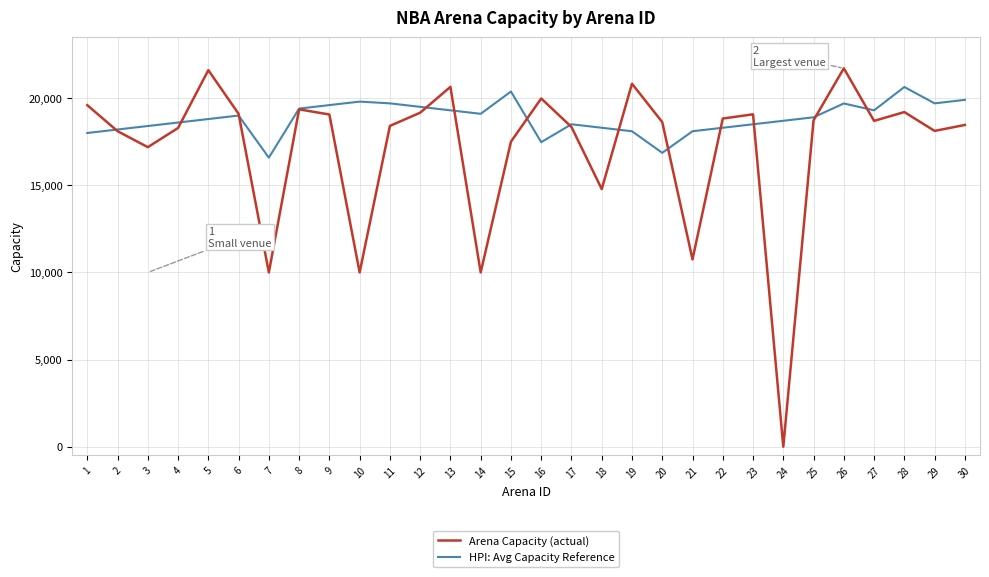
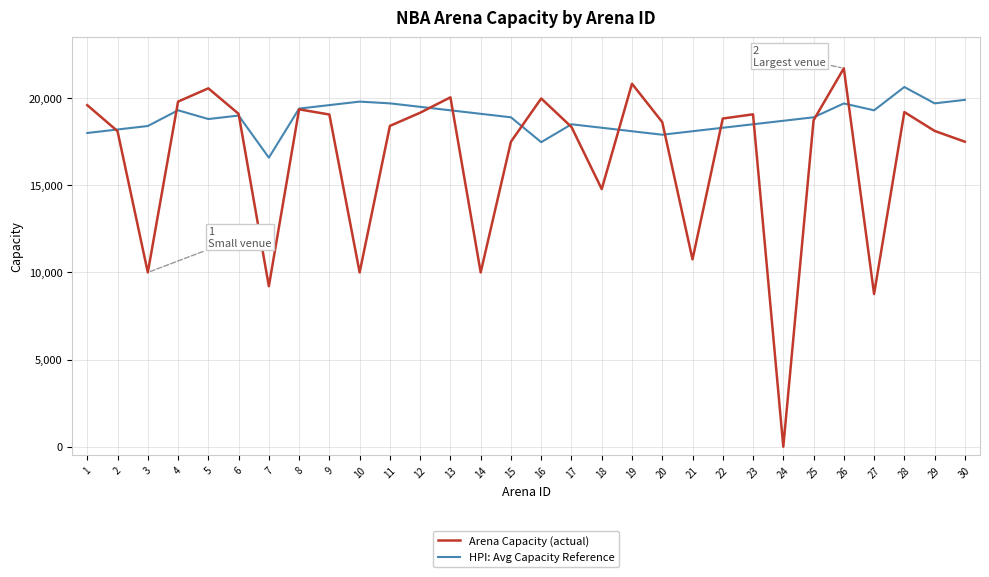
  {
    "Arena Capacity (actual)": {
      "1": "19,600",
-     "3": "17,200",
-     "4": "18,300",
-     "5": "21,600",
-     "7": "10,000",
+     "3": "10,000",
+     "4": "19,800",
+     "5": "20,600",
+     "7": "9,200",
      "9": "19,100",
      "10": "10,000",
      "11": "18,400",
      "12": "19,200",
-     "13": "20,600",
+     "13": "20,000",
      "14": "10,000",
      "15": "17,500",
      "16": "20,000",
      "17": "18,300",
      "18": "14,800",
      "19": "20,800",
      "20": "18,600",
      "21": "10,700",
      "22": "18,800",
      "23": "19,100",
      "24": "0",
      "25": "18,700",
-     "27": "18,700",
+     "27": "8,800",
      "28": "19,200",
      "29": "18,100",
-     "30": "18,500"
+     "30": "17,500"
    },
    "HPI: Avg Capacity Reference": {
      "1": "18,000",
      "3": "18,400",
-     "4": "18,600",
+     "4": "19,300",
      "5": "18,800",
      "7": "16,600",
      "9": "19,600",
      "10": "19,800",
      "11": "19,700",
      "12": "19,500",
      "13": "19,300",
      "14": "19,100",
-     "15": "20,400",
+     "15": "18,900",
      "16": "17,500",
      "17": "18,500",
      "18": "18,300",
      "19": "18,100",
-     "20": "16,900",
+     "20": "17,900",
      "21": "18,100",
      "22": "18,300",
      "23": "18,500",
      "24": "18,700",
      "25": "18,900",
      "26": "19,700",
      "27": "19,300",
      "28": "20,600",
      "29": "19,700",
      "30": "19,900"
    }
  }
